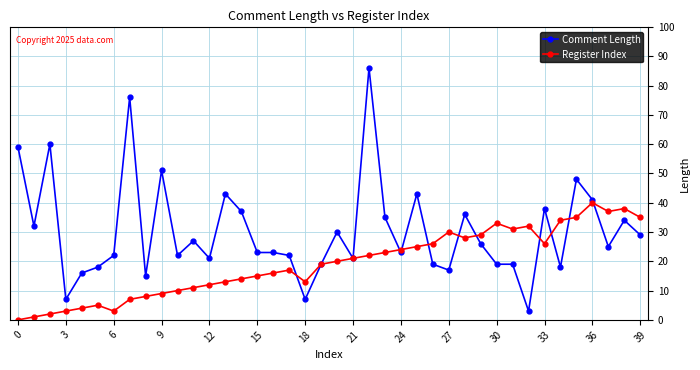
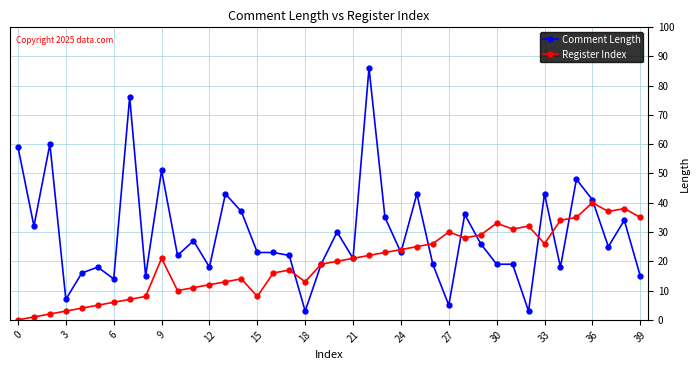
  {
    "Comment Length": {
      "0": 59,
      "3": 7,
-     "6": 22,
+     "6": 14,
      "9": 51,
-     "12": 21,
+     "12": 18,
      "15": 23,
-     "18": 7,
+     "18": 3,
      "24": 23,
-     "27": 17,
+     "27": 5,
      "30": 19,
-     "33": 38,
+     "33": 43,
      "36": 41,
-     "39": 29
+     "39": 15
    },
    "Register Index": {
      "0": 0,
      "3": 3,
-     "6": 3,
-     "9": 9,
+     "6": 6,
+     "9": 21,
      "12": 12,
-     "15": 15,
+     "15": 8,
      "18": 13,
      "24": 24,
      "27": 30,
      "30": 33,
      "33": 26,
      "36": 40,
      "39": 35
    }
  }
